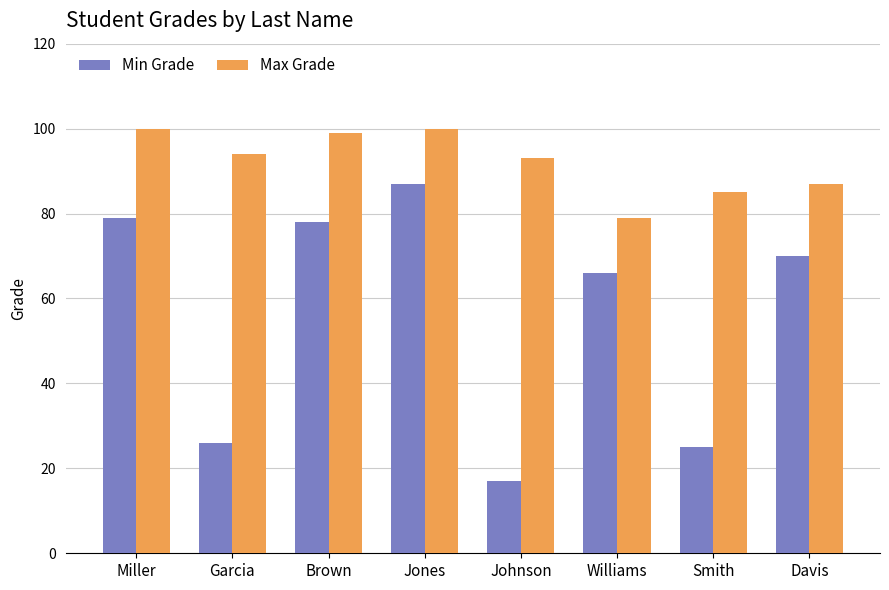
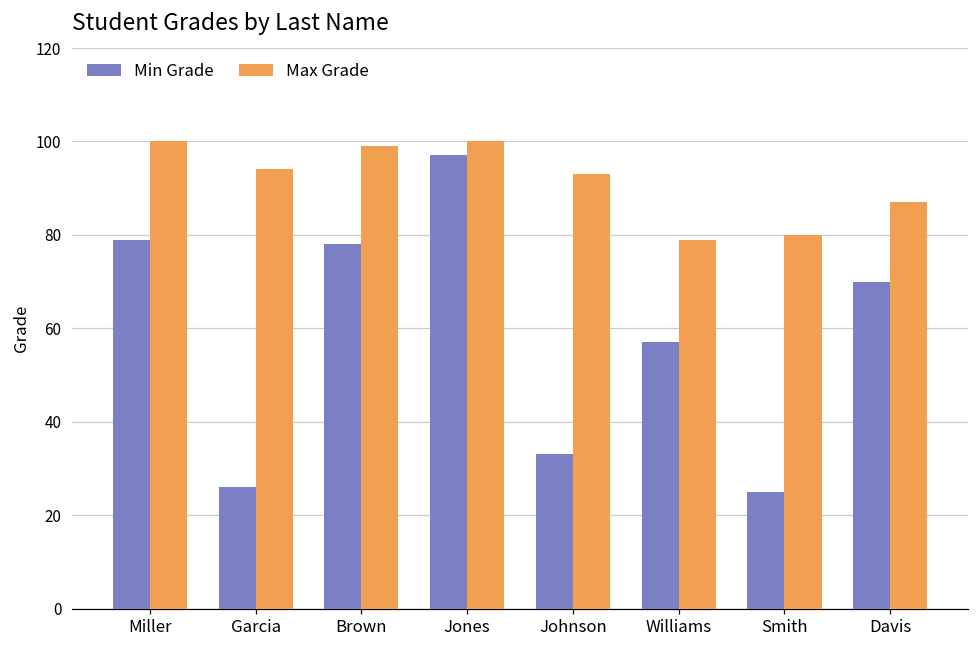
  {
    "Min Grade": {
      "Miller": 79,
      "Garcia": 26,
      "Brown": 78,
-     "Jones": 87,
-     "Johnson": 17,
-     "Williams": 66,
+     "Jones": 97,
+     "Johnson": 33,
+     "Williams": 57,
      "Smith": 25,
      "Davis": 70
    },
    "Max Grade": {
      "Miller": 100,
      "Garcia": 94,
      "Brown": 99,
      "Jones": 100,
      "Johnson": 93,
      "Williams": 79,
-     "Smith": 85,
+     "Smith": 80,
      "Davis": 87
    }
  }
